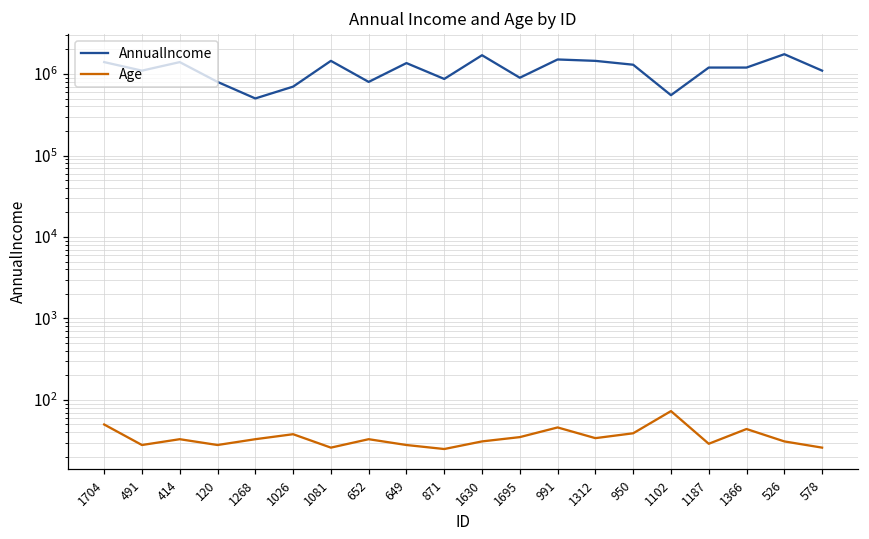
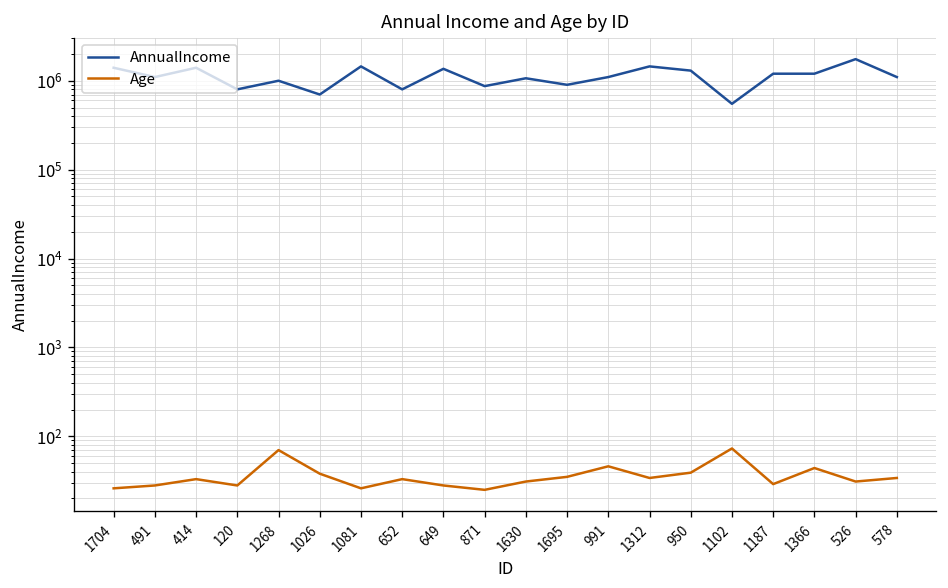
  {
    "AnnualIncome": {
      "120": 800000,
-     "1268": 500000,
+     "1268": 1000000,
      "1026": 700000,
      "1081": 1500000,
      "652": 800000,
      "649": 1400000,
      "871": 900000,
-     "1630": 1700000,
+     "1630": 1100000,
      "1695": 900000,
-     "991": 1500000,
+     "991": 1100000,
      "1312": 1500000,
      "950": 1300000,
      "1102": 600000,
      "1187": 1200000,
      "1366": 1200000,
      "526": 1800000,
      "578": 1100000
    },
    "Age": {
-     "1704": 50,
+     "1704": 26,
      "491": 28,
      "414": 30,
      "120": 28,
-     "1268": 30,
+     "1268": 70,
      "1026": 40,
      "1081": 26,
      "652": 30,
      "649": 28,
      "871": 25,
      "1630": 31,
      "1695": 40,
      "991": 50,
      "1312": 30,
      "950": 40,
      "1102": 70,
      "1187": 29,
      "1366": 40,
      "526": 31,
-     "578": 26
+     "578": 30
    }
  }
